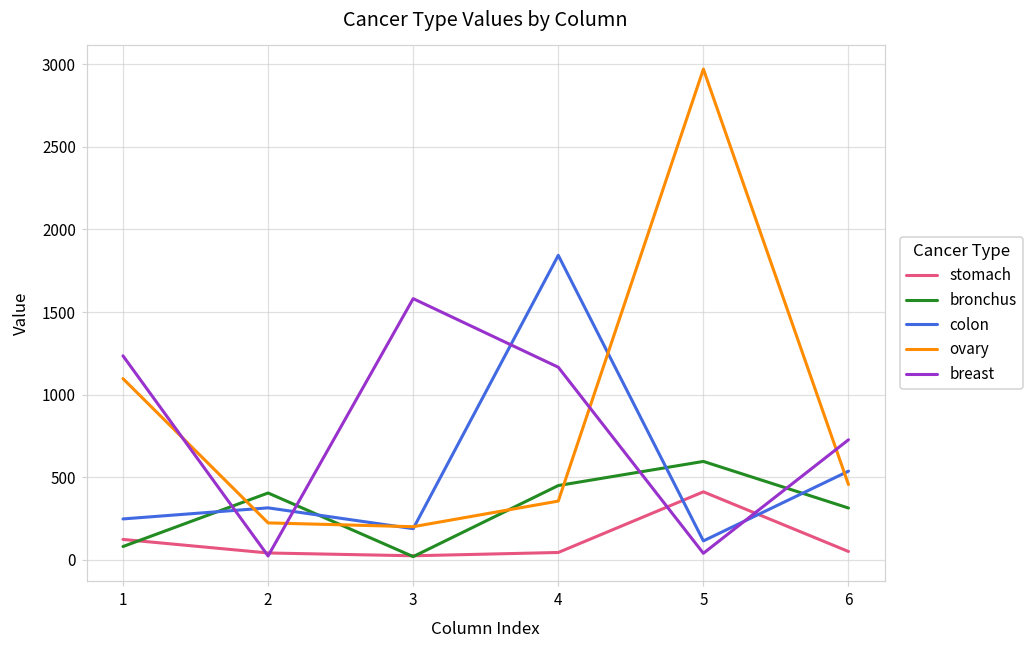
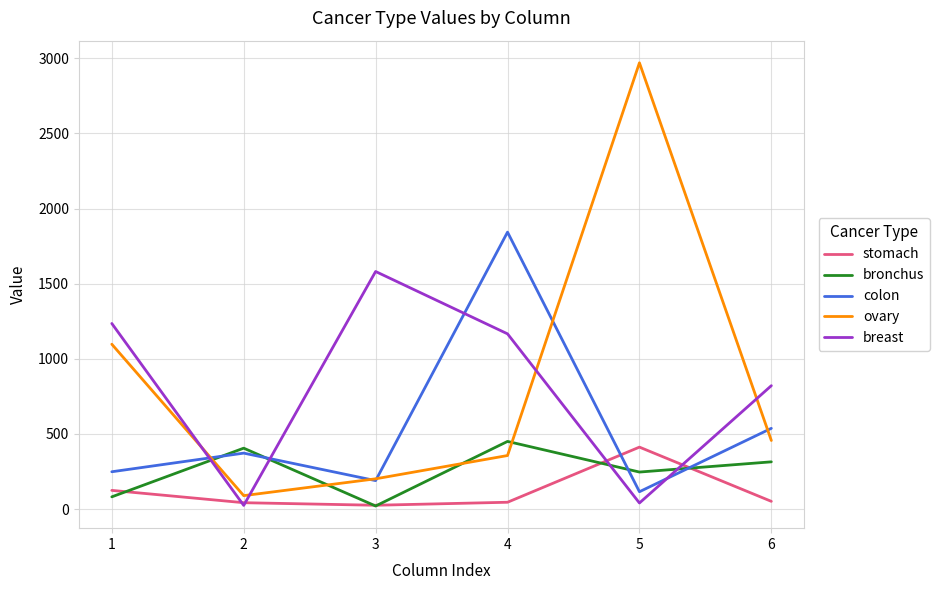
  {
    "stomach": {
      "1": 120,
      "2": 40,
      "4": 50,
      "5": 410,
      "6": 50
    },
    "bronchus": {
      "1": 80,
      "2": 410,
      "4": 450,
-     "5": 600,
+     "5": 250,
      "6": 310
    },
    "colon": {
      "1": 250,
-     "2": 320,
+     "2": 370,
      "4": 1840,
      "5": 120,
      "6": 540
    },
    "ovary": {
      "1": 1100,
-     "2": 220,
+     "2": 90,
      "4": 360,
      "5": 2970,
      "6": 460
    },
    "breast": {
      "1": 1240,
      "2": 20,
      "3": 1580,
      "4": 1170,
      "5": 40,
-     "6": 730
+     "6": 820
    }
  }
